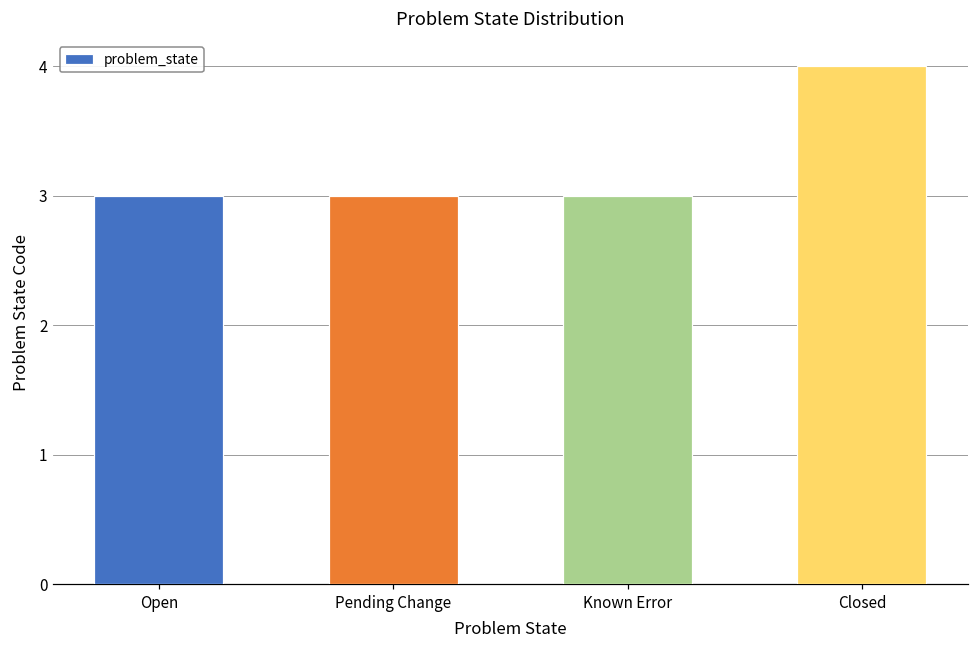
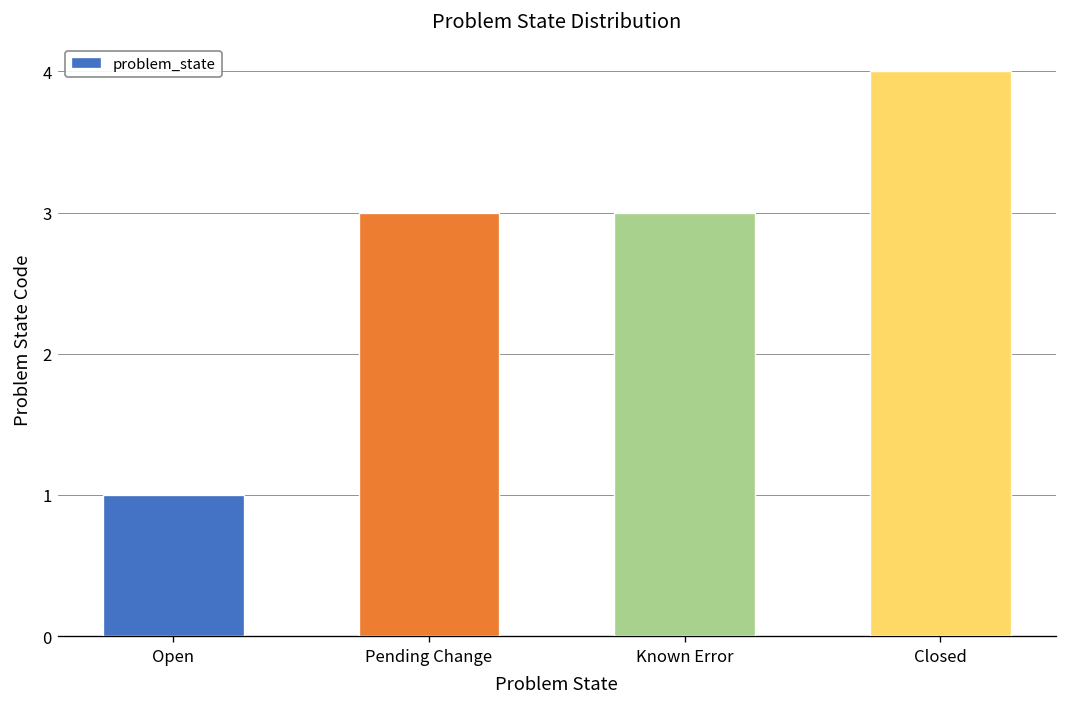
  {
-   "Open": 3,
+   "Open": 1,
    "Pending Change": 3,
    "Known Error": 3,
    "Closed": 4
  }
